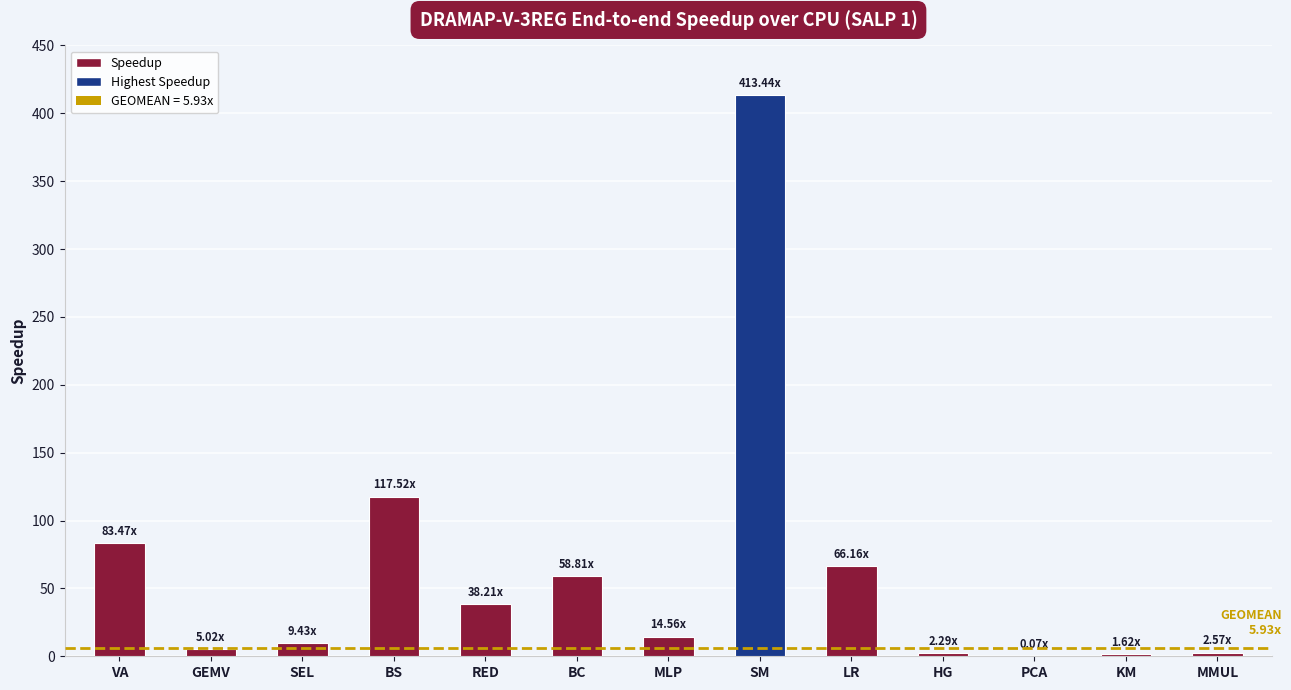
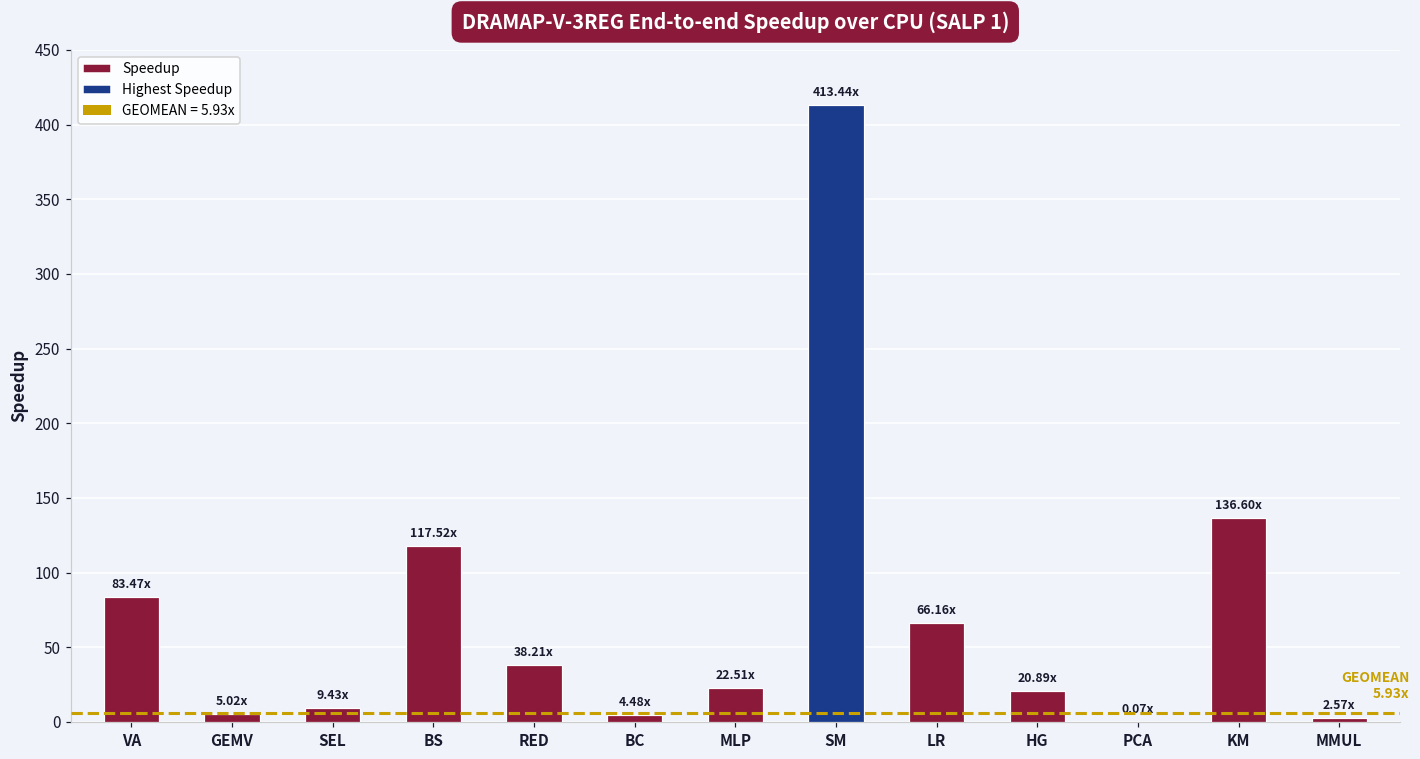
  {
    "VA": "83.47x",
    "GEMV": "5.02x",
    "SEL": "9.43x",
    "BS": "117.52x",
    "RED": "38.21x",
-   "BC": "58.81x",
-   "MLP": "14.56x",
+   "BC": "4.48x",
+   "MLP": "22.51x",
    "SM": "413.44x",
    "LR": "66.16x",
-   "HG": "2.29x",
+   "HG": "20.89x",
    "PCA": "0.07x",
-   "KM": "1.62x",
+   "KM": "136.60x",
    "MMUL": "2.57x"
  }
